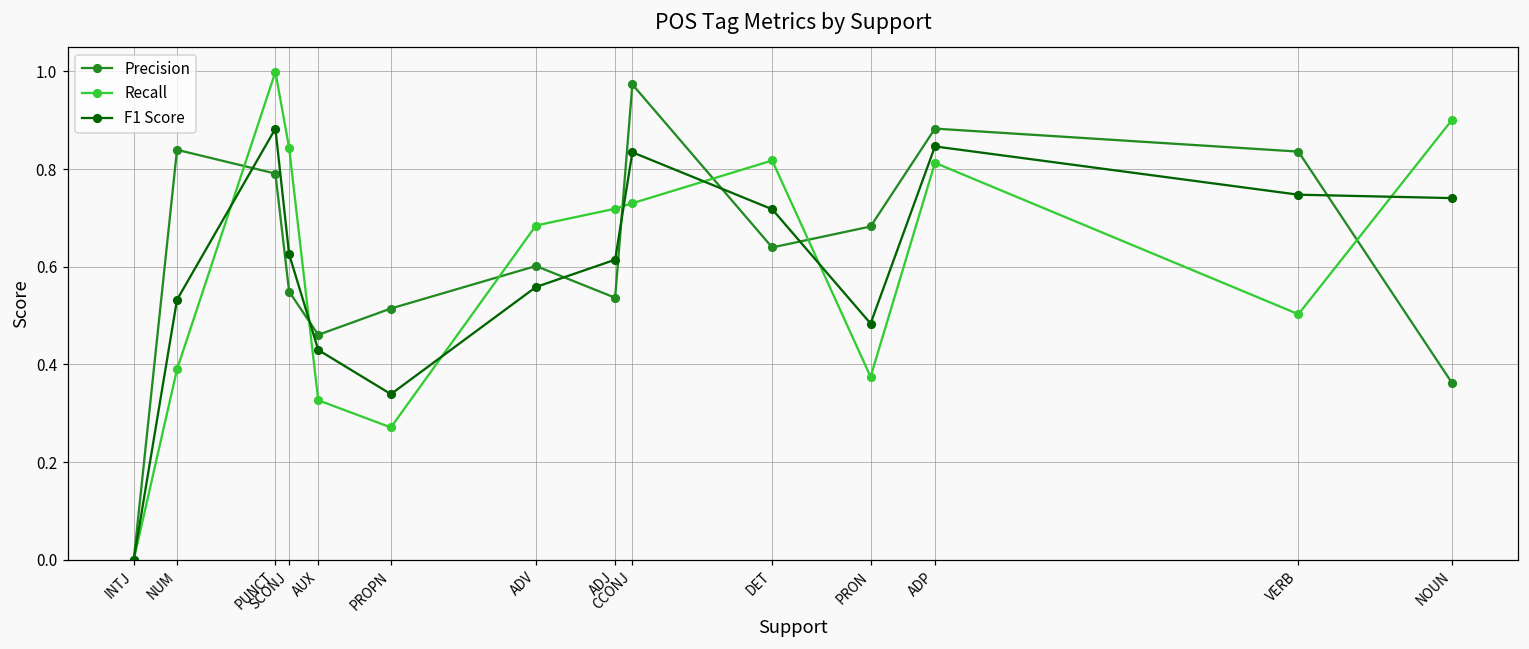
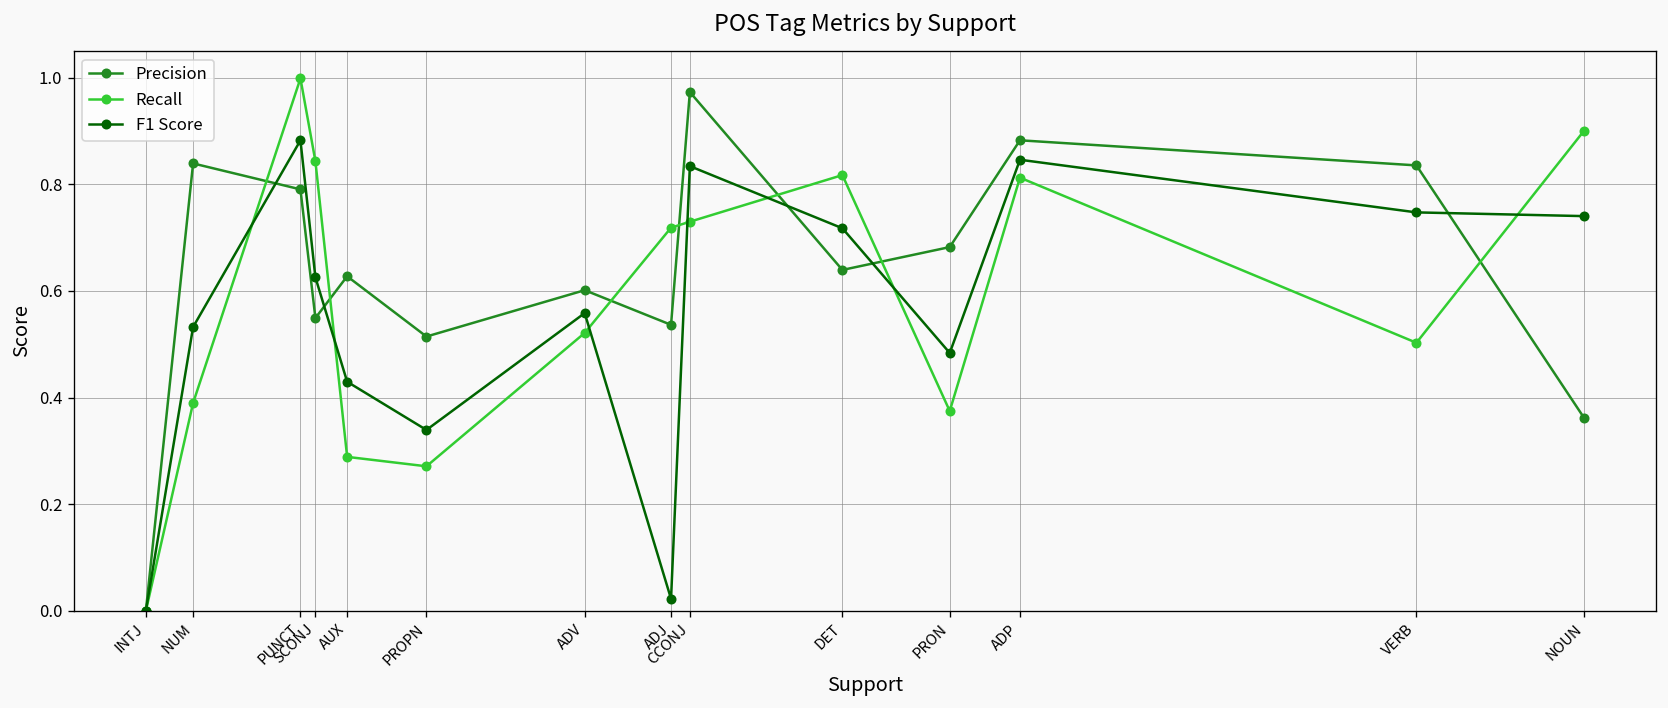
  {
    "Precision": {
      "NUM": 0.84,
      "PUNCT": 0.79,
      "SCONJ": 0.55,
-     "AUX": 0.46,
+     "AUX": 0.63,
      "PROPN": 0.51,
      "ADV": 0.60,
      "ADJ": 0.54,
      "CCONJ": 0.97,
      "DET": 0.64,
      "PRON": 0.68,
      "ADP": 0.88,
      "VERB": 0.84,
      "NOUN": 0.36
    },
    "Recall": {
      "NUM": 0.39,
      "PUNCT": 1.00,
      "SCONJ": 0.84,
-     "AUX": 0.33,
+     "AUX": 0.29,
      "PROPN": 0.27,
-     "ADV": 0.68,
+     "ADV": 0.52,
      "ADJ": 0.72,
      "CCONJ": 0.73,
      "DET": 0.82,
      "PRON": 0.37,
      "ADP": 0.81,
      "VERB": 0.50,
      "NOUN": 0.90
    },
    "F1 Score": {
      "NUM": 0.53,
      "PUNCT": 0.88,
      "SCONJ": 0.63,
      "AUX": 0.43,
      "PROPN": 0.34,
      "ADV": 0.56,
-     "ADJ": 0.61,
+     "ADJ": 0.02,
      "CCONJ": 0.83,
      "DET": 0.72,
      "PRON": 0.48,
      "ADP": 0.85,
      "VERB": 0.75,
      "NOUN": 0.74
    }
  }
